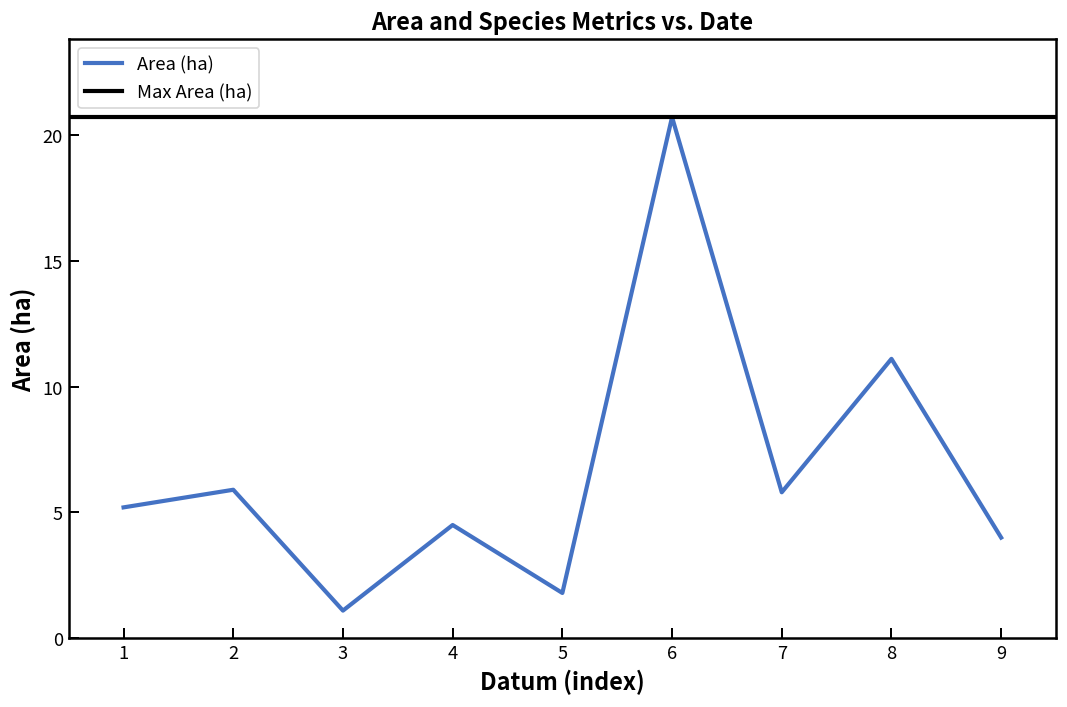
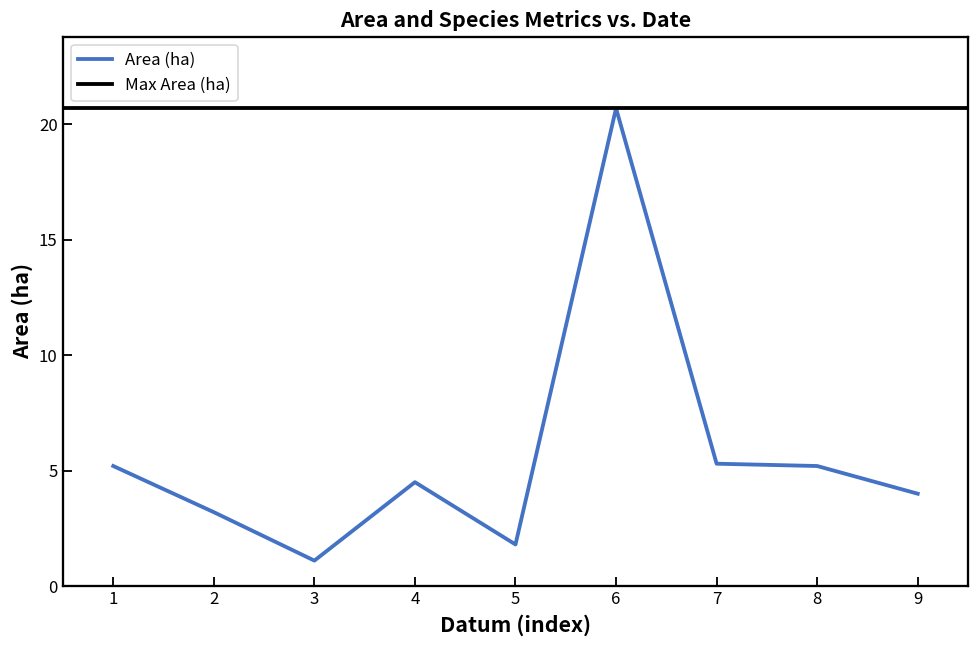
  {
    "1": 5.2,
-   "2": 5.9,
+   "2": 3.2,
    "3": 1.1,
    "4": 4.5,
    "5": 1.8,
    "6": 20.7,
-   "7": 5.8,
-   "8": 11.1,
+   "7": 5.3,
+   "8": 5.2,
    "9": 4.0
  }
